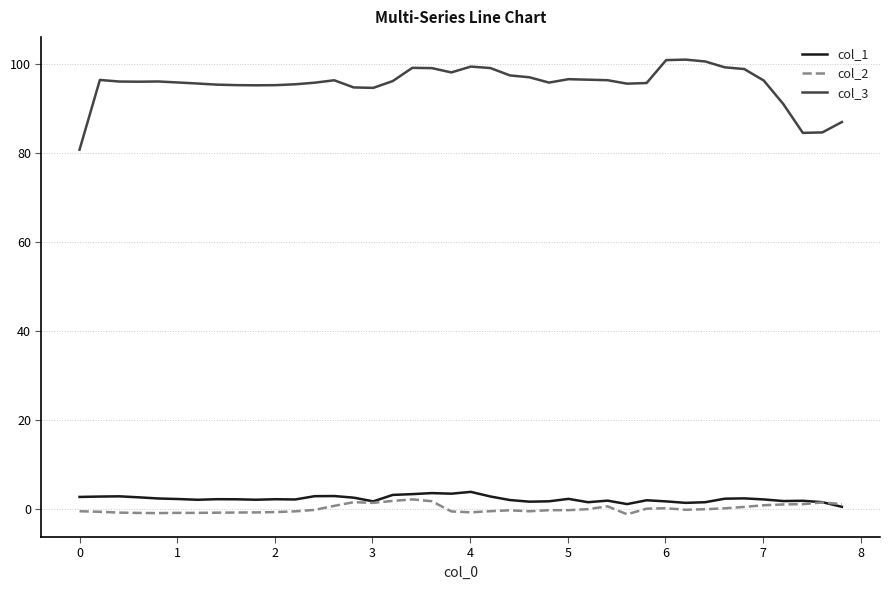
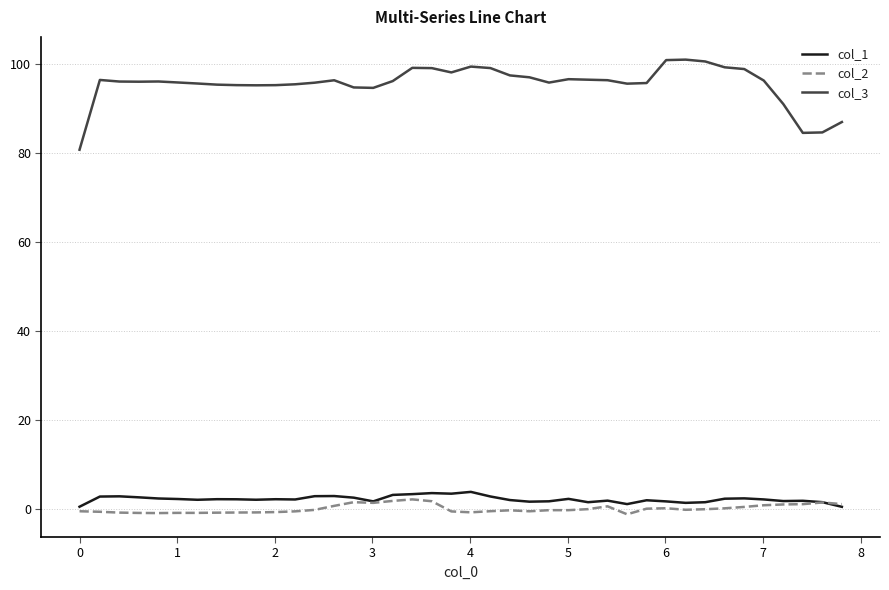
  {
    "col_1": {
-     "0": 3
+     "0": 0
    },
    "col_2": {
      "0": -1
    },
    "col_3": {
      "0": 81
    }
  }
